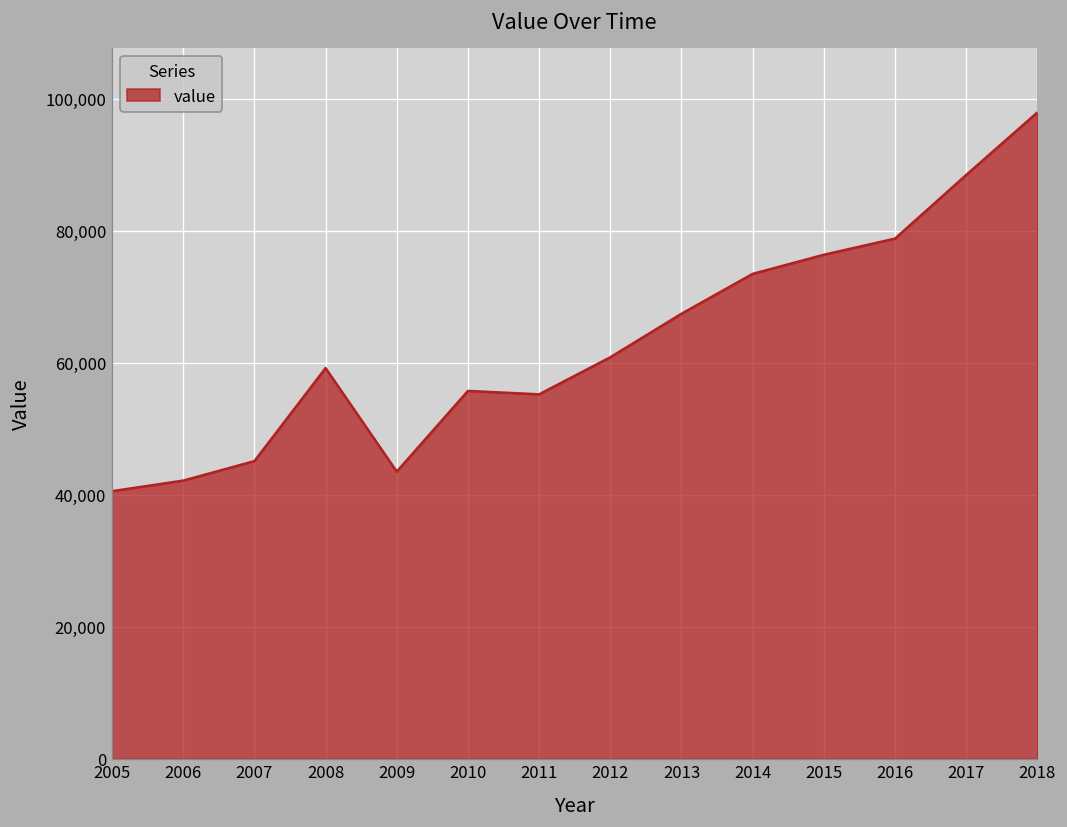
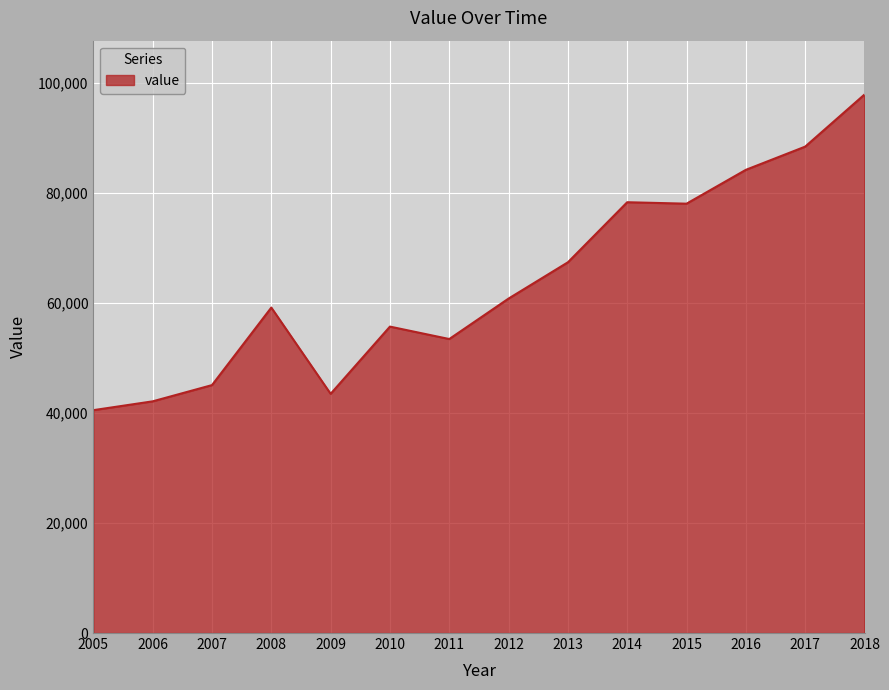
  {
    "2005": "41,000",
    "2006": "42,000",
    "2007": "45,000",
    "2008": "59,000",
    "2009": "43,000",
    "2010": "56,000",
-   "2011": "55,000",
+   "2011": "53,000",
    "2012": "61,000",
    "2013": "67,000",
-   "2014": "73,000",
-   "2015": "76,000",
-   "2016": "79,000",
+   "2014": "78,000",
+   "2015": "78,000",
+   "2016": "84,000",
    "2017": "88,000",
    "2018": "98,000"
  }
